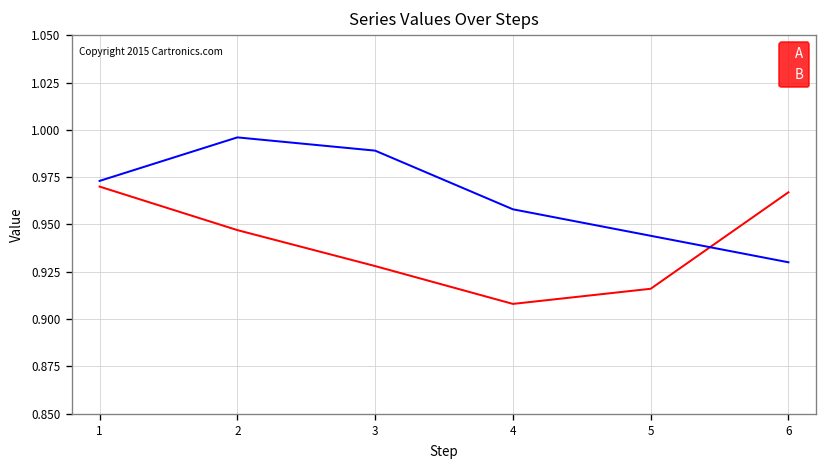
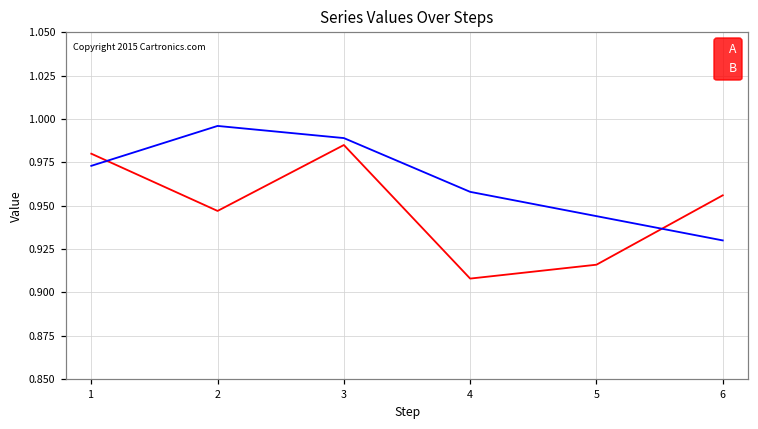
  {
    "A": {
-     "1": 0.97,
+     "1": 0.98,
      "2": 0.947,
-     "3": 0.928,
+     "3": 0.985,
      "4": 0.908,
      "5": 0.916,
-     "6": 0.967
+     "6": 0.956
    },
    "B": {
      "1": 0.973,
      "2": 0.996,
      "3": 0.989,
      "4": 0.958,
      "5": 0.944,
      "6": 0.930
    }
  }
